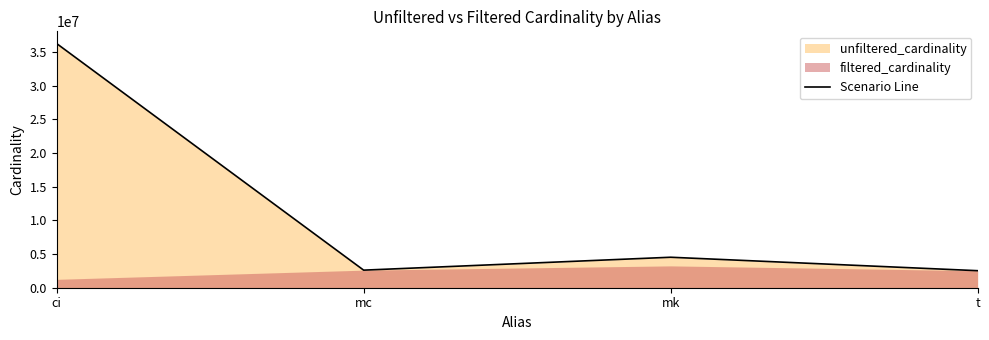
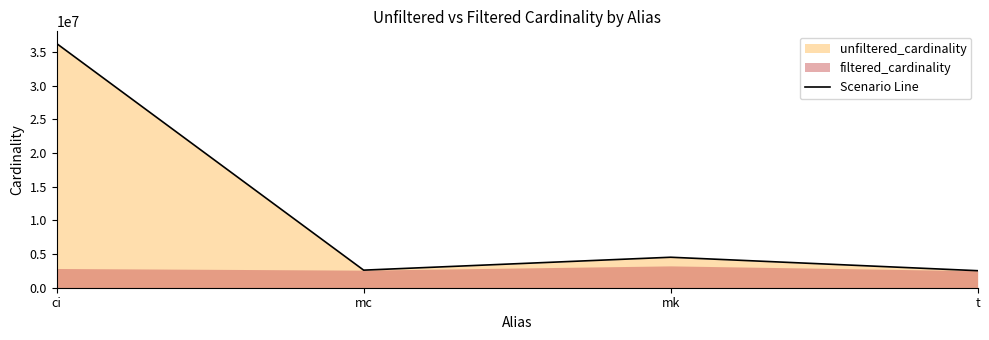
  {
    "unfiltered_cardinality": {
      "ci": 36000000,
      "mk": 5000000
    },
    "filtered_cardinality": {
-     "ci": 1000000,
+     "ci": 3000000,
      "mk": 3000000
    }
  }
